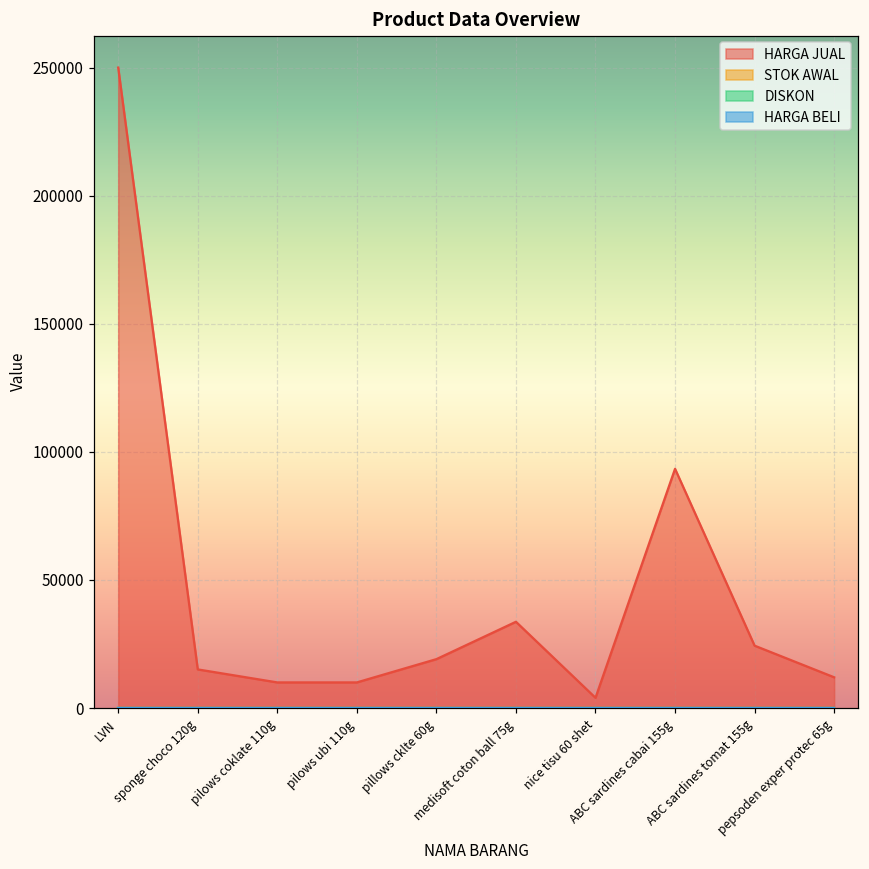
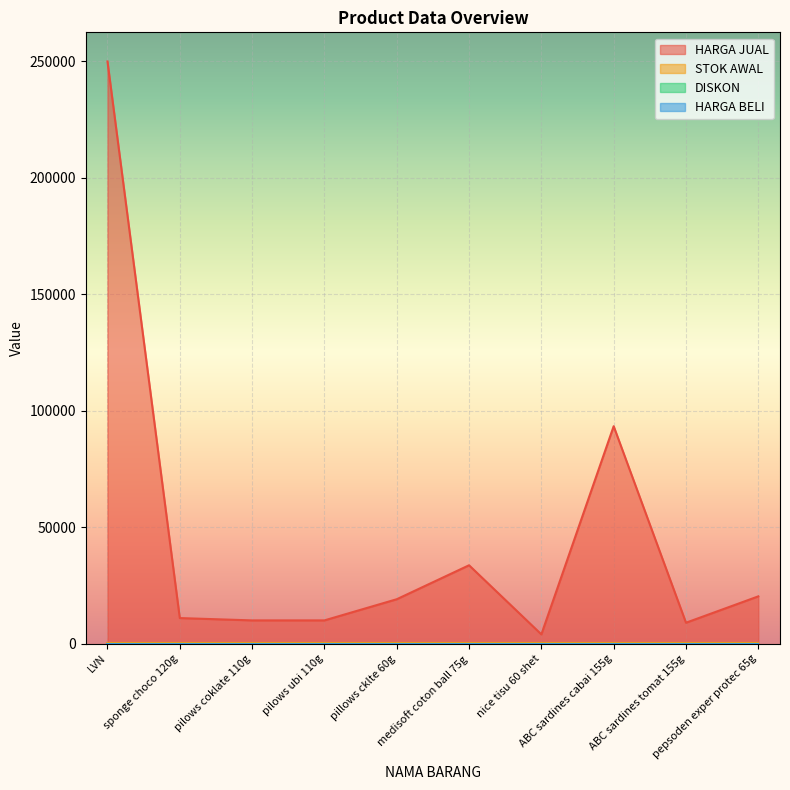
  {
    "HARGA JUAL": {
      "LVN": 250000,
-     "sponge choco 120g": 15000,
+     "sponge choco 120g": 11000,
      "pilows coklate 110g": 10000,
      "pilows ubi 110g": 10000,
      "pillows cklte 60g": 19000,
      "medisoft coton ball 75g": 34000,
      "nice tisu 60 shet": 4000,
      "ABC sardines cabai 155g": 93000,
-     "ABC sardines tomat 155g": 24000,
-     "pepsoden exper protec 65g": 12000
+     "ABC sardines tomat 155g": 9000,
+     "pepsoden exper protec 65g": 20000
    }
  }
